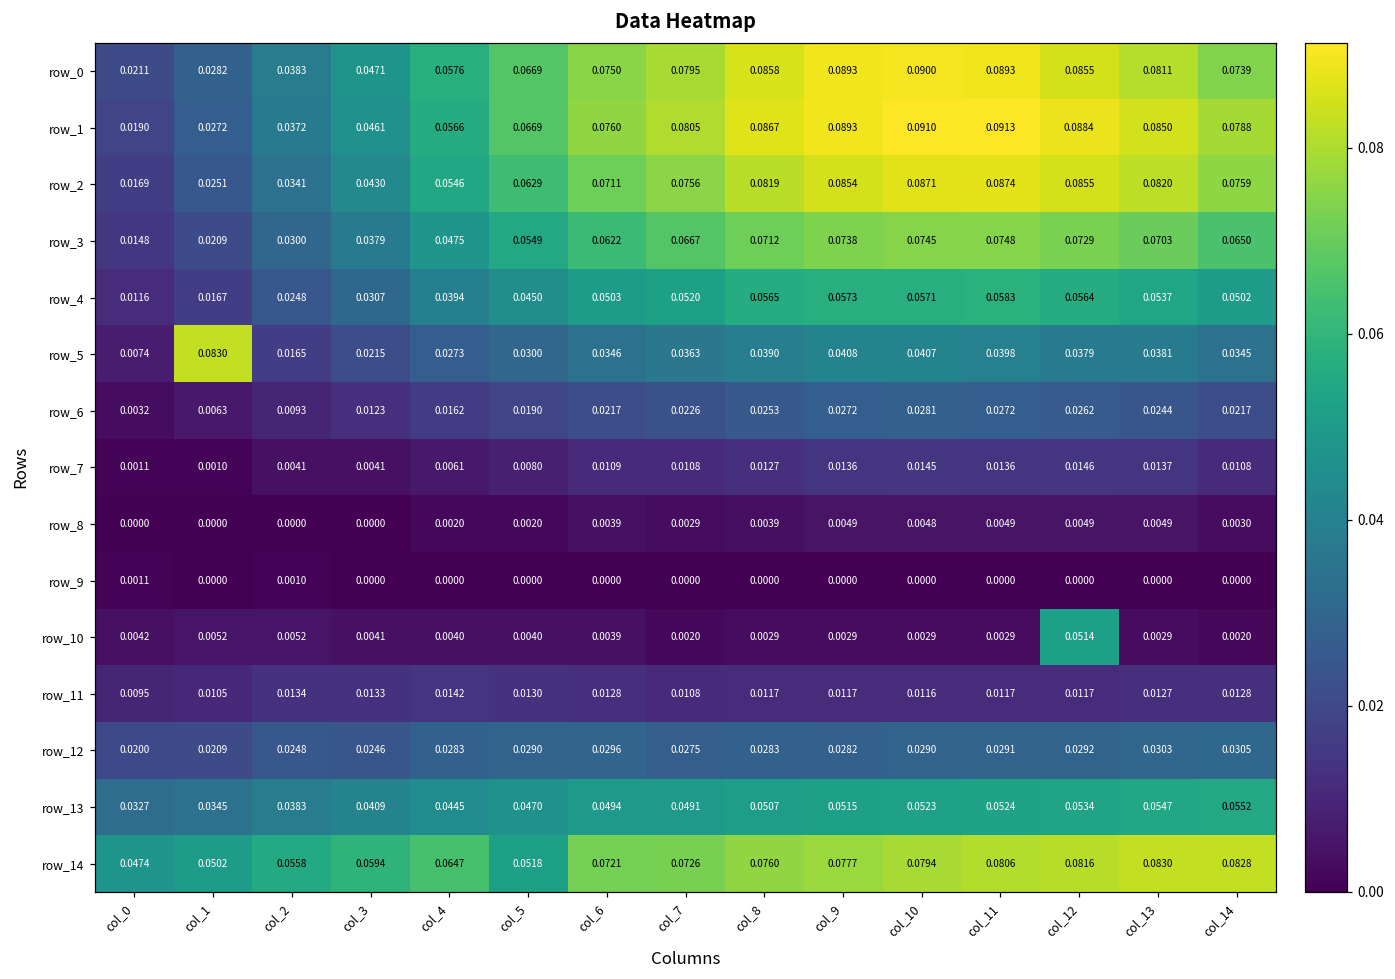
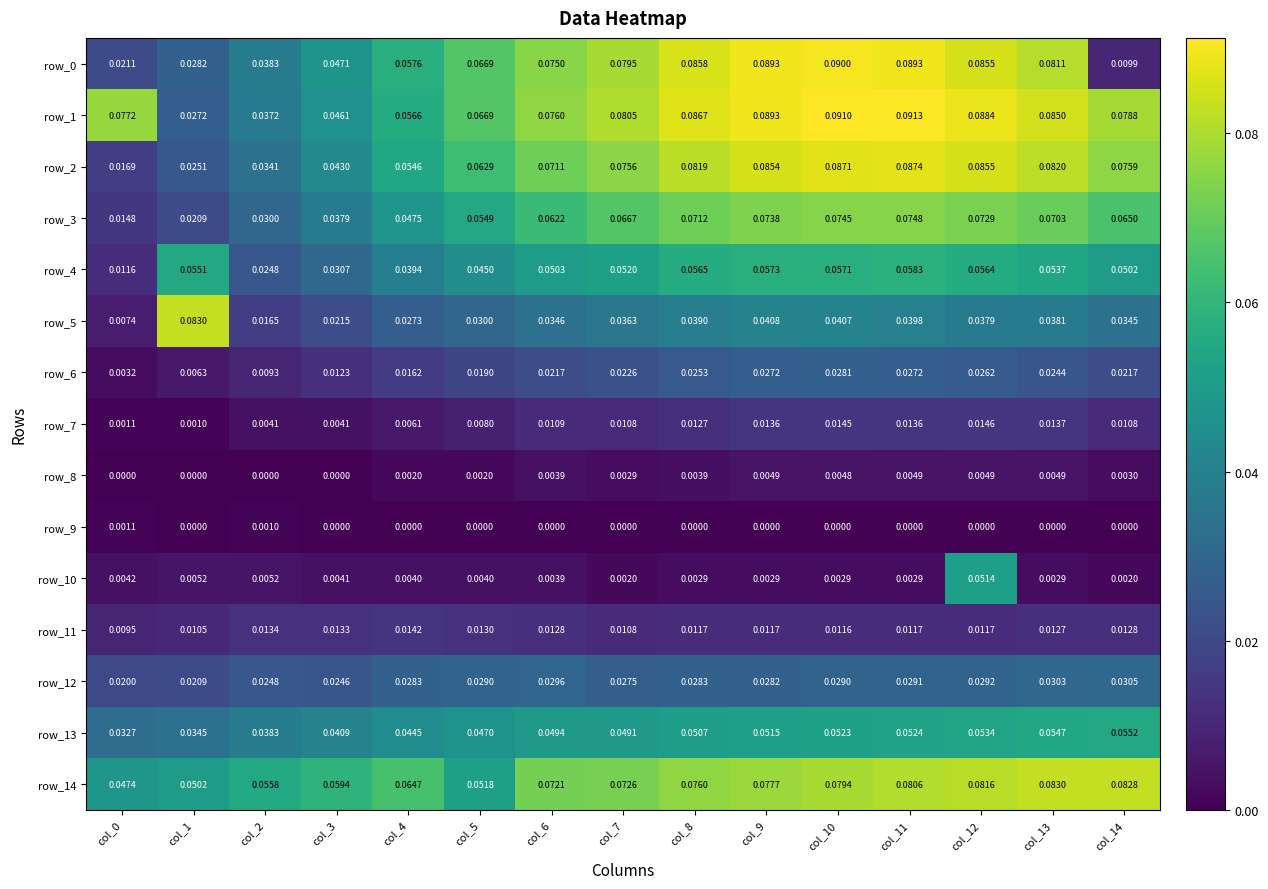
  {
    "row_0": {
      "col_0": 0.0211,
      "col_1": 0.0282,
      "col_2": 0.0383,
      "col_3": 0.0471,
      "col_4": 0.0576,
      "col_5": 0.0669,
      "col_6": 0.0750,
      "col_7": 0.0795,
      "col_8": 0.0858,
      "col_9": 0.0893,
      "col_10": 0.0900,
      "col_11": 0.0893,
      "col_12": 0.0855,
      "col_13": 0.0811,
-     "col_14": 0.0739
+     "col_14": 0.0099
    },
    "row_1": {
-     "col_0": 0.0190,
+     "col_0": 0.0772,
      "col_1": 0.0272,
      "col_2": 0.0372,
      "col_3": 0.0461,
      "col_4": 0.0566,
      "col_5": 0.0669,
      "col_6": 0.0760,
      "col_7": 0.0805,
      "col_8": 0.0867,
      "col_9": 0.0893,
      "col_10": 0.0910,
      "col_11": 0.0913,
      "col_12": 0.0884,
      "col_13": 0.0850,
      "col_14": 0.0788
    },
    "row_4": {
      "col_0": 0.0116,
-     "col_1": 0.0167,
+     "col_1": 0.0551,
      "col_2": 0.0248,
      "col_3": 0.0307,
      "col_4": 0.0394,
      "col_5": 0.0450,
      "col_6": 0.0503,
      "col_7": 0.0520,
      "col_8": 0.0565,
      "col_9": 0.0573,
      "col_10": 0.0571,
      "col_11": 0.0583,
      "col_12": 0.0564,
      "col_13": 0.0537,
      "col_14": 0.0502
    }
  }
